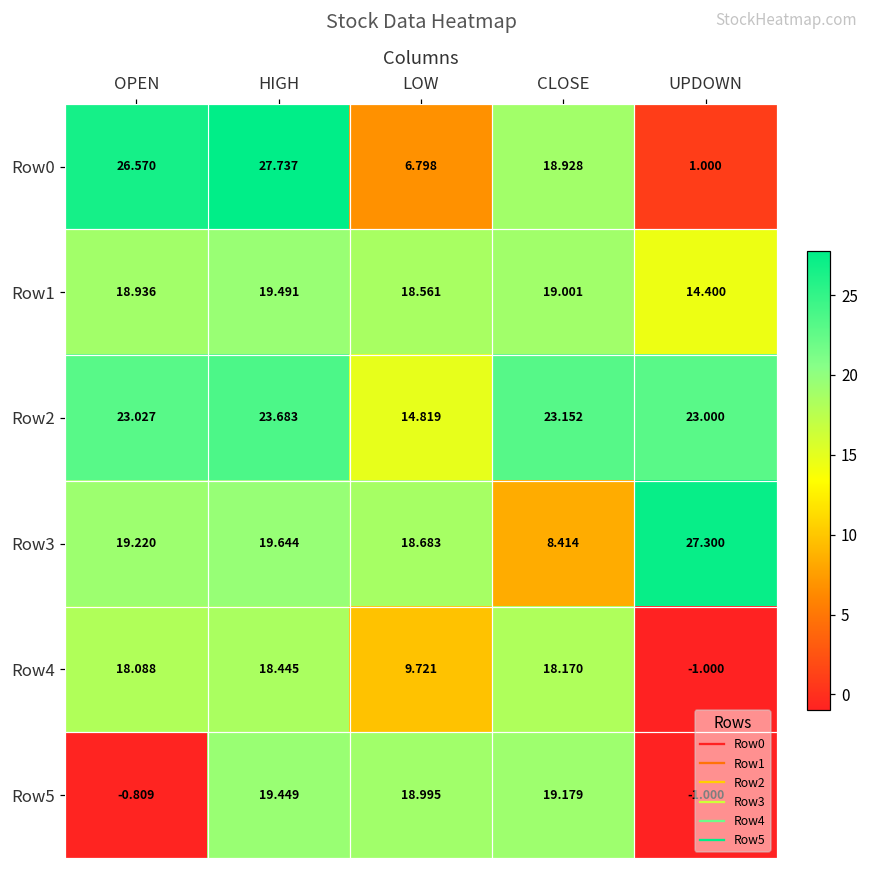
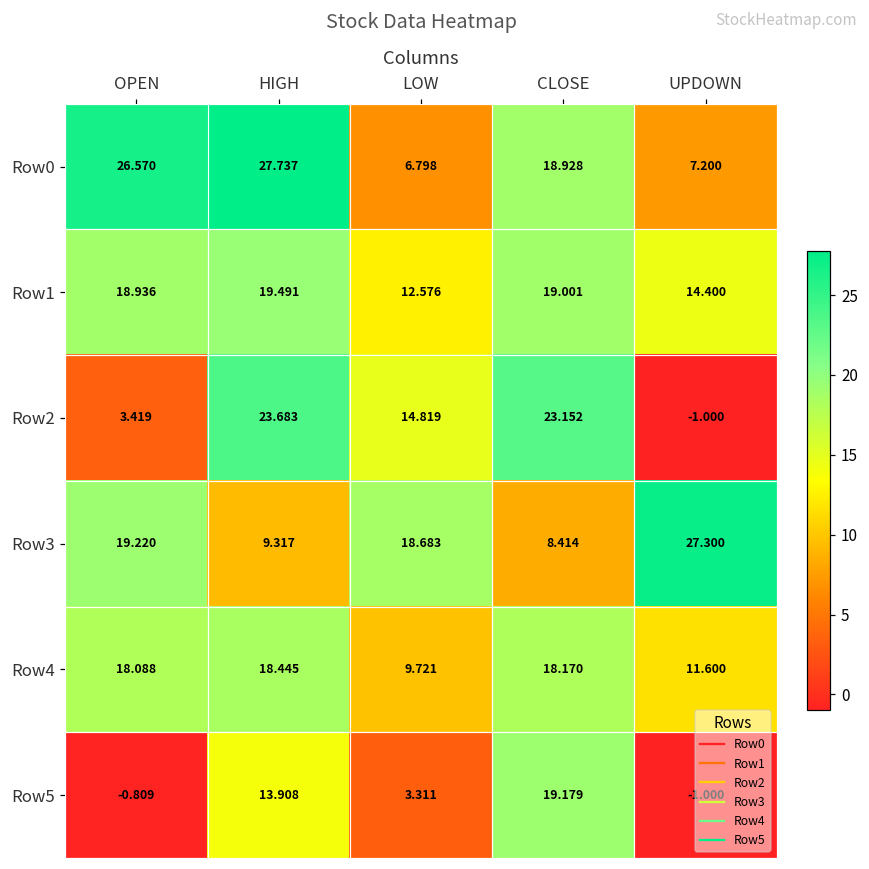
  {
    "Row0": {
      "OPEN": 26.570,
      "HIGH": 27.737,
      "LOW": 6.798,
      "CLOSE": 18.928,
-     "UPDOWN": 1.000
+     "UPDOWN": 7.200
    },
    "Row1": {
      "OPEN": 18.936,
      "HIGH": 19.491,
-     "LOW": 18.561,
+     "LOW": 12.576,
      "CLOSE": 19.001,
      "UPDOWN": 14.400
    },
    "Row2": {
-     "OPEN": 23.027,
+     "OPEN": 3.419,
      "HIGH": 23.683,
      "LOW": 14.819,
      "CLOSE": 23.152,
-     "UPDOWN": 23.000
+     "UPDOWN": -1.000
    },
    "Row3": {
      "OPEN": 19.220,
-     "HIGH": 19.644,
+     "HIGH": 9.317,
      "LOW": 18.683,
      "CLOSE": 8.414,
      "UPDOWN": 27.300
    },
    "Row4": {
      "OPEN": 18.088,
      "HIGH": 18.445,
      "LOW": 9.721,
      "CLOSE": 18.170,
-     "UPDOWN": -1.000
+     "UPDOWN": 11.600
    },
    "Row5": {
      "OPEN": -0.809,
-     "HIGH": 19.449,
-     "LOW": 18.995,
+     "HIGH": 13.908,
+     "LOW": 3.311,
      "CLOSE": 19.179
    }
  }
